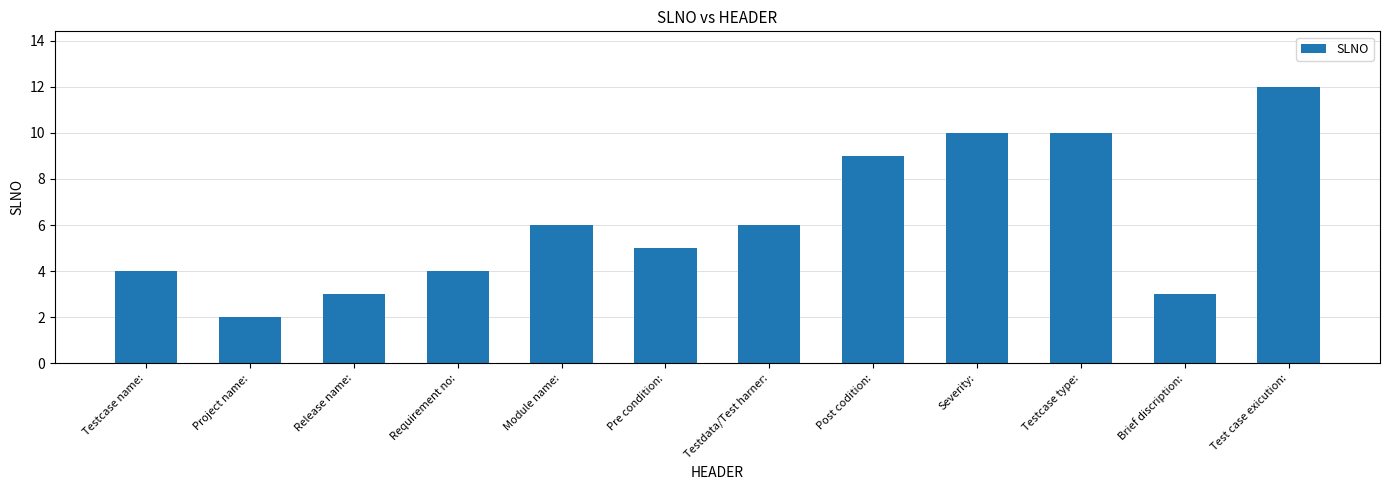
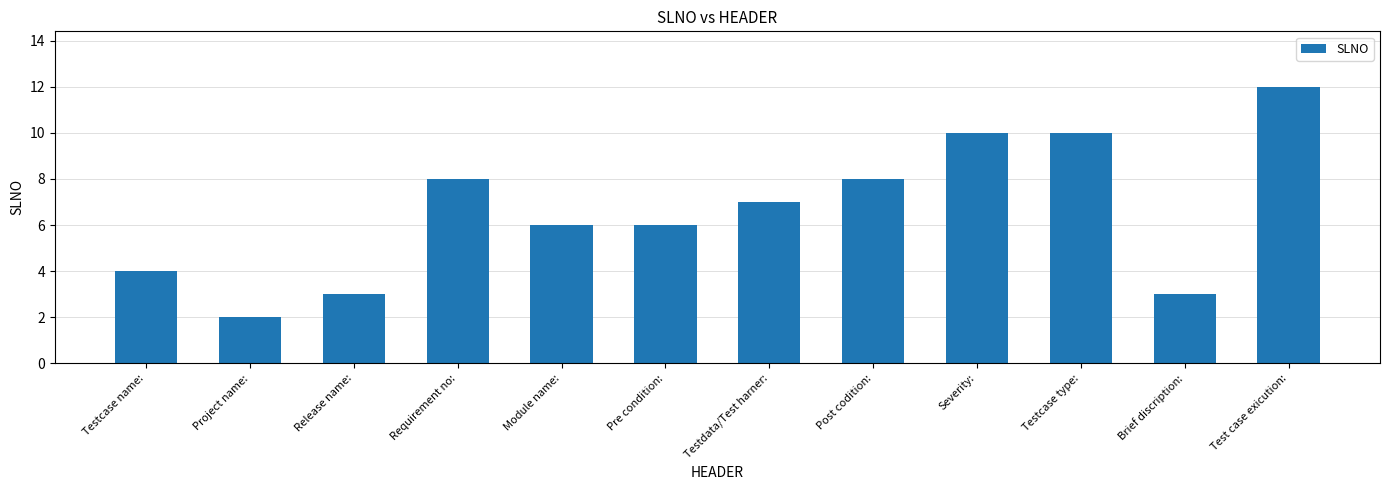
  {
    "Testcase name:": 4,
    "Project name:": 2,
    "Release name:": 3,
-   "Requirement no:": 4,
+   "Requirement no:": 8,
    "Module name:": 6,
-   "Pre condition:": 5,
-   "Testdata/Test harner:": 6,
-   "Post codition:": 9,
+   "Pre condition:": 6,
+   "Testdata/Test harner:": 7,
+   "Post codition:": 8,
    "Severity:": 10,
    "Testcase type:": 10,
    "Brief discription:": 3,
    "Test case exicution:": 12
  }
